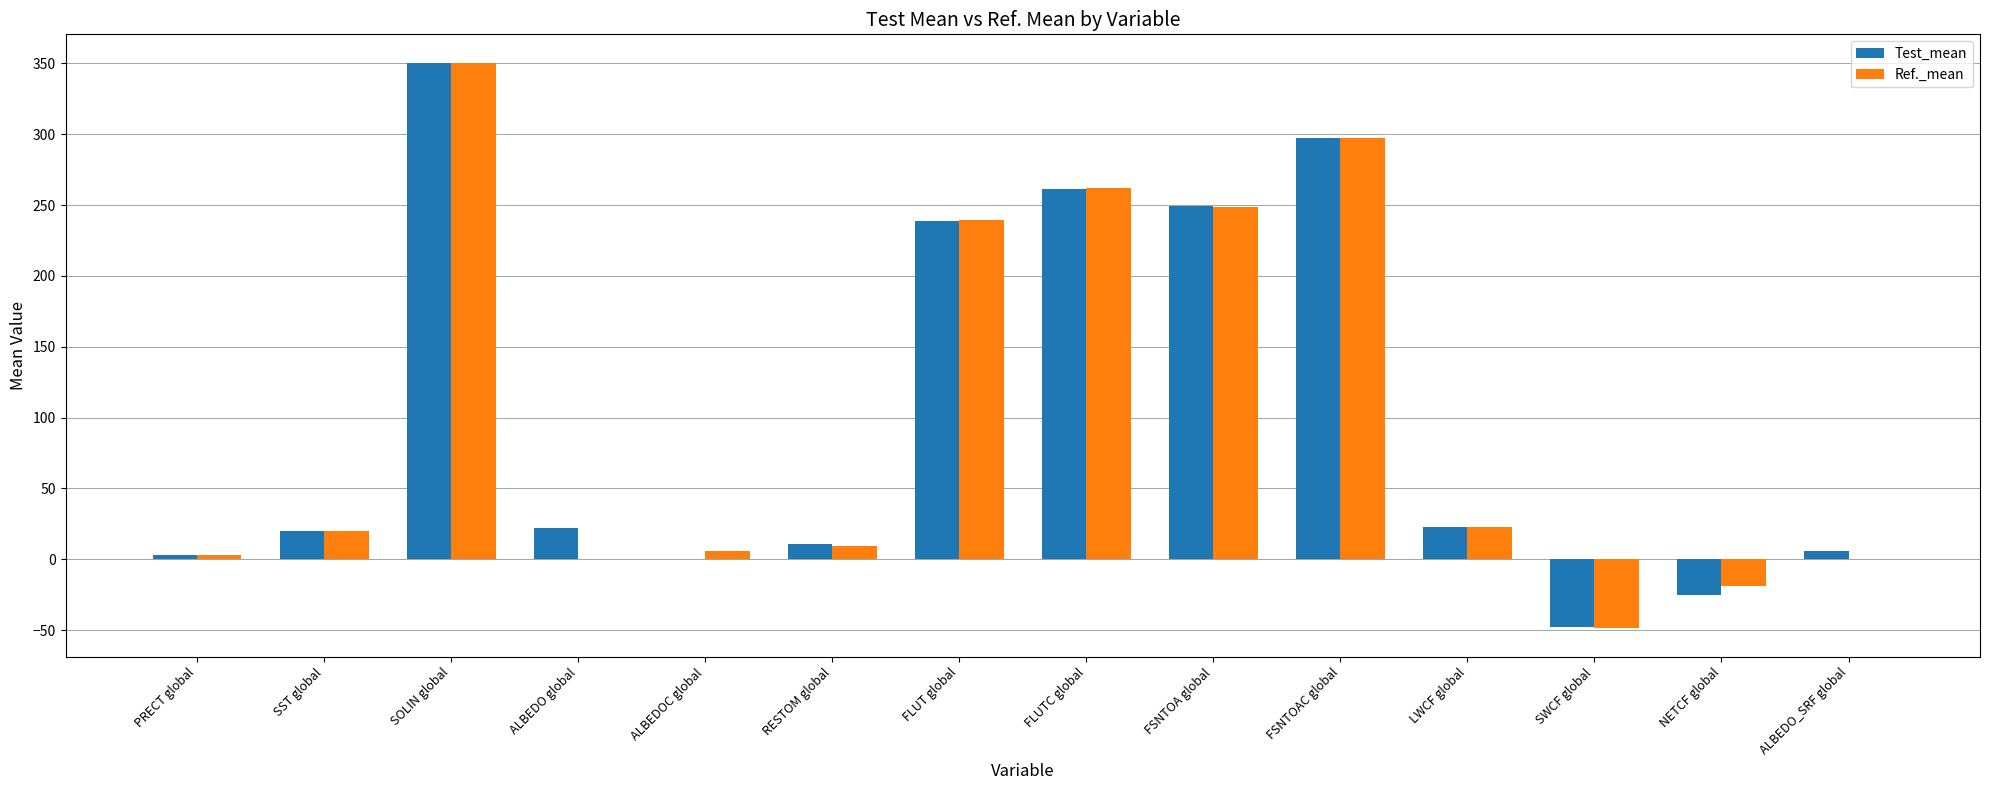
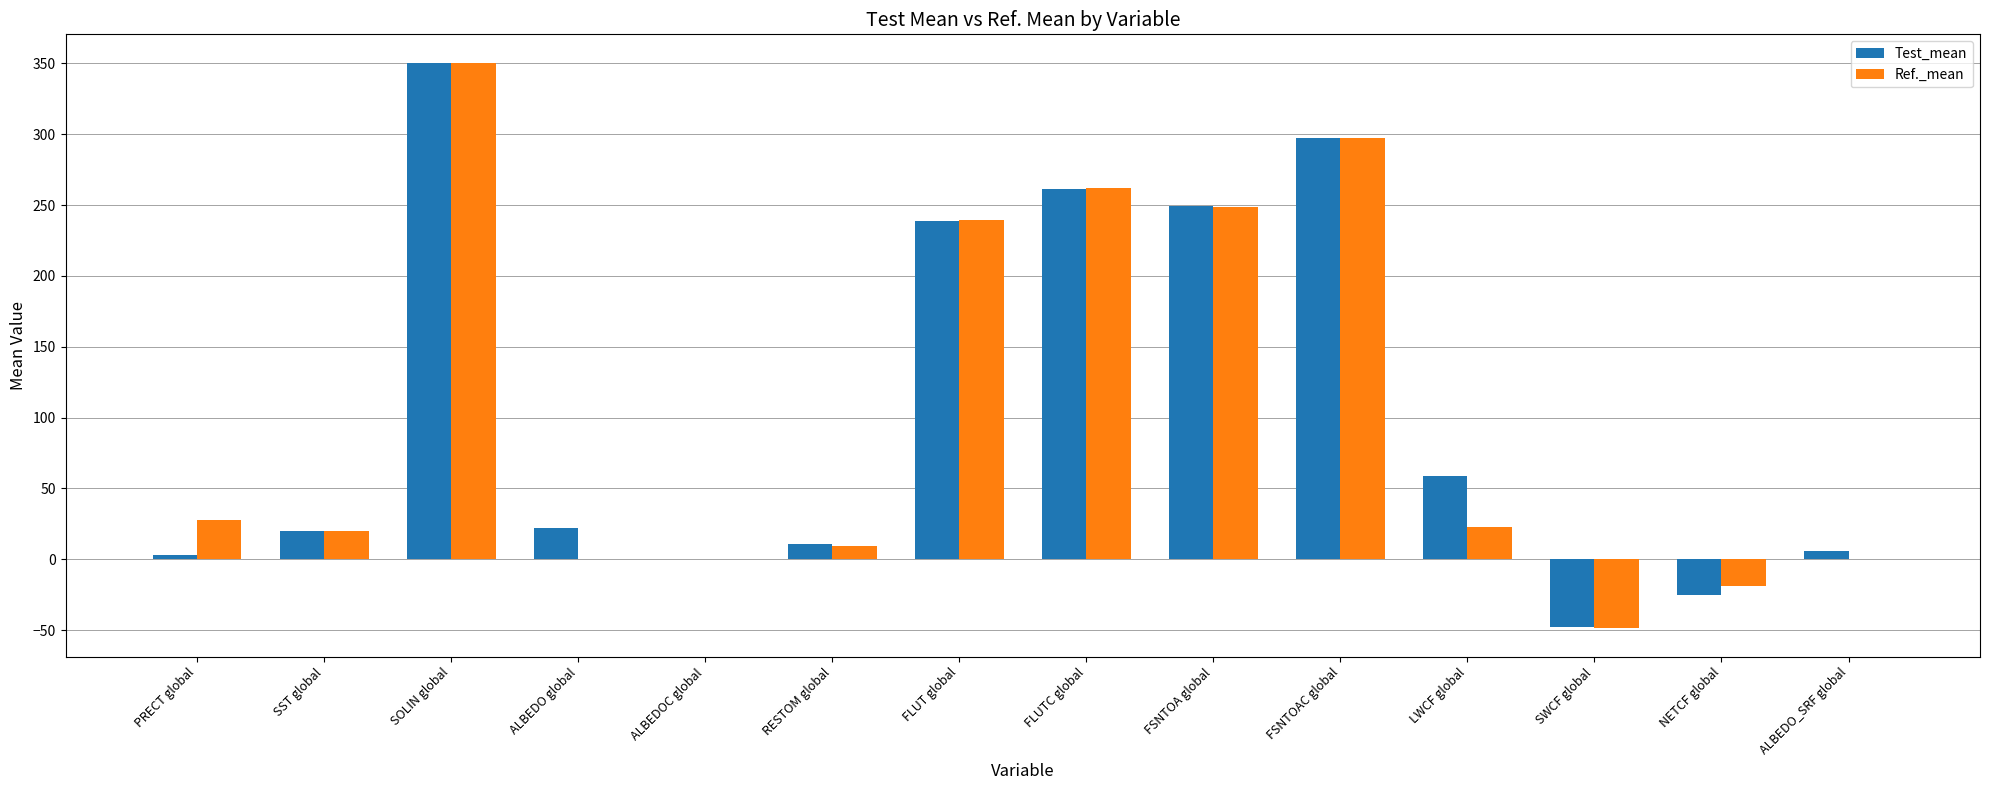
  {
    "Test_mean": {
      "PRECT global": 3,
      "SST global": 20,
      "SOLIN global": 350,
      "ALBEDO global": 22,
      "RESTOM global": 11,
      "FLUT global": 239,
      "FLUTC global": 262,
      "FSNTOA global": 250,
      "FSNTOAC global": 297,
-     "LWCF global": 23,
+     "LWCF global": 58,
      "SWCF global": -48,
      "NETCF global": -25,
      "ALBEDO_SRF global": 6
    },
    "Ref._mean": {
-     "PRECT global": 3,
+     "PRECT global": 28,
      "SST global": 20,
      "SOLIN global": 351,
-     "ALBEDOC global": 6,
+     "ALBEDOC global": 0,
      "RESTOM global": 9,
      "FLUT global": 239,
      "FLUTC global": 262,
      "FSNTOA global": 248,
      "FSNTOAC global": 297,
      "LWCF global": 23,
      "SWCF global": -49,
      "NETCF global": -19
    }
  }
